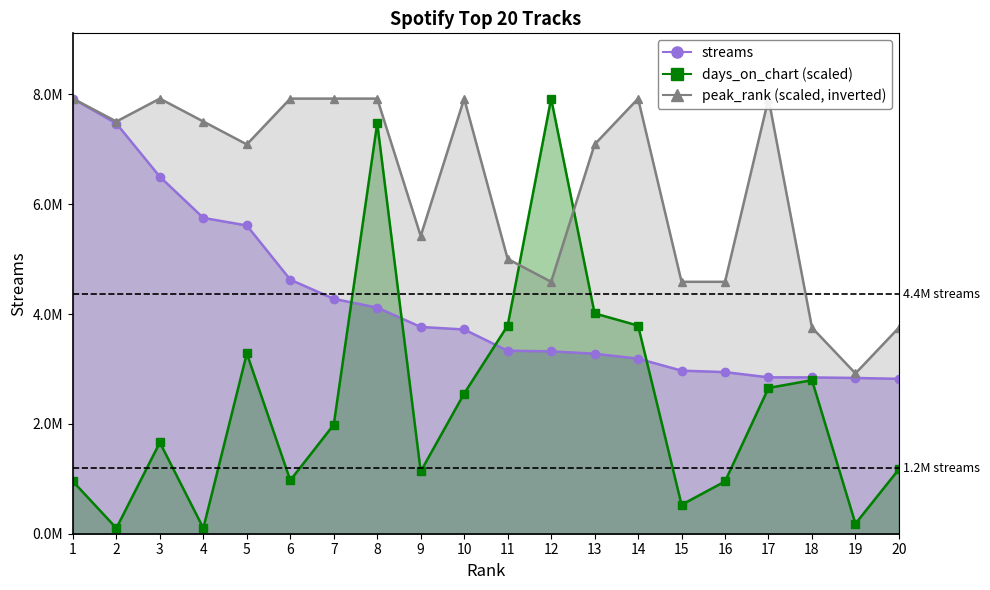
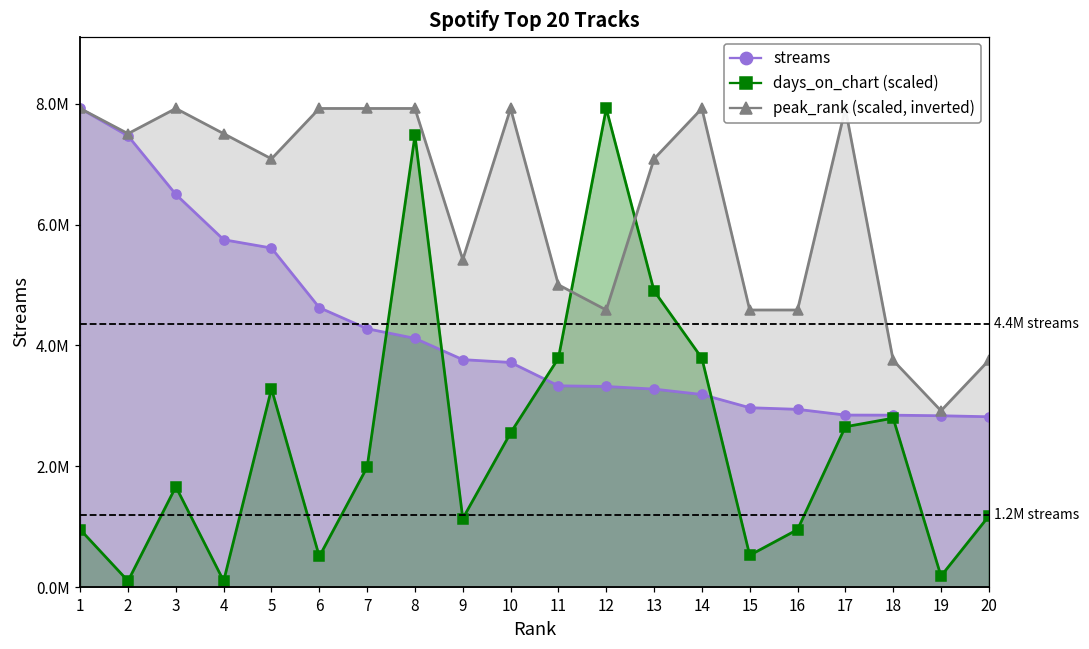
  {
    "days_on_chart (scaled)": {
      "1": 1000000,
      "2": 100000,
      "3": 1700000,
      "4": 100000,
      "5": 3300000,
-     "6": 1000000,
+     "6": 500000,
      "7": 2000000,
      "8": 7500000,
      "9": 1100000,
      "10": 2600000,
      "11": 3800000,
      "12": 7900000,
-     "13": 4000000,
+     "13": 4900000,
      "14": 3800000,
      "15": 500000,
      "16": 1000000,
      "17": 2700000,
      "18": 2800000,
      "19": 200000
    }
  }
